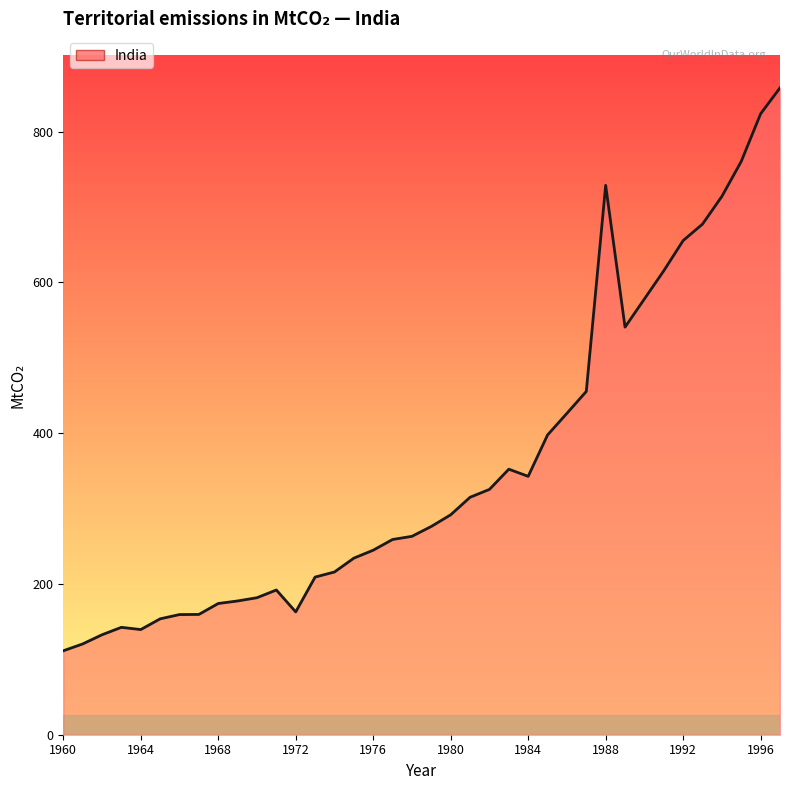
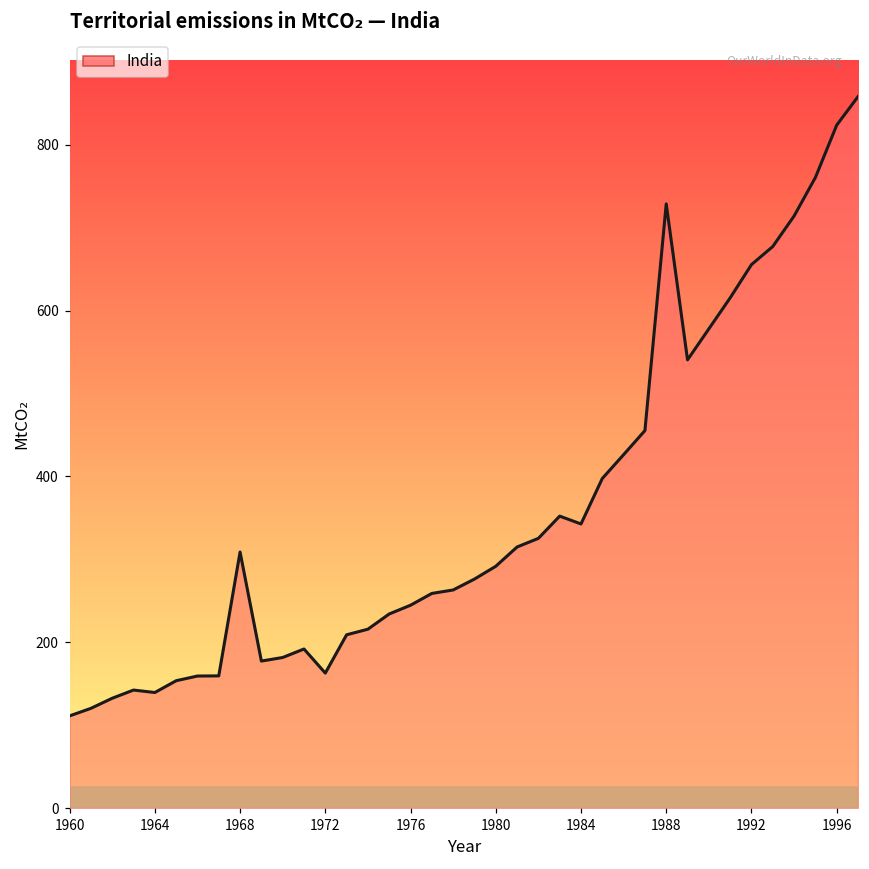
  {
    "1960": 110,
    "1964": 140,
-   "1968": 170,
+   "1968": 310,
    "1972": 160,
    "1976": 240,
    "1980": 290,
    "1984": 340,
    "1988": 730,
    "1992": 660,
    "1996": 820
  }
